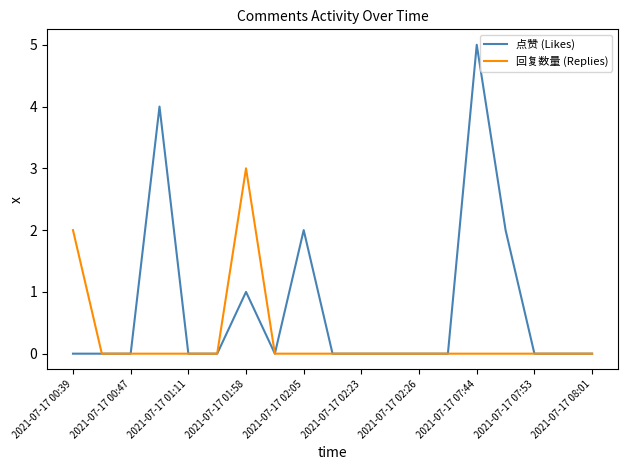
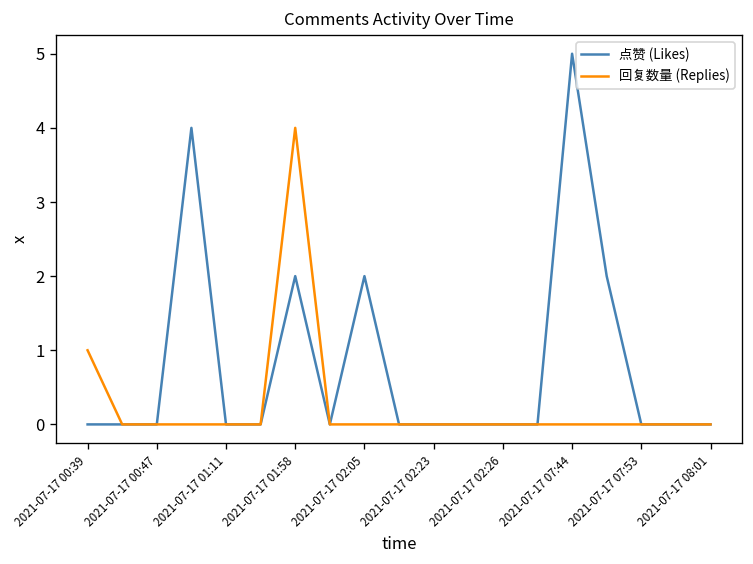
  {
    "点赞 (Likes)": {
      "2021-07-17 00:39": 0,
-     "2021-07-17 01:58": 1,
+     "2021-07-17 01:58": 2,
      "2021-07-17 02:05": 2,
      "2021-07-17 07:44": 5
    },
    "回复数量 (Replies)": {
-     "2021-07-17 00:39": 2,
-     "2021-07-17 01:58": 3,
+     "2021-07-17 00:39": 1,
+     "2021-07-17 01:58": 4,
      "2021-07-17 02:05": 0,
      "2021-07-17 07:44": 0
    }
  }
